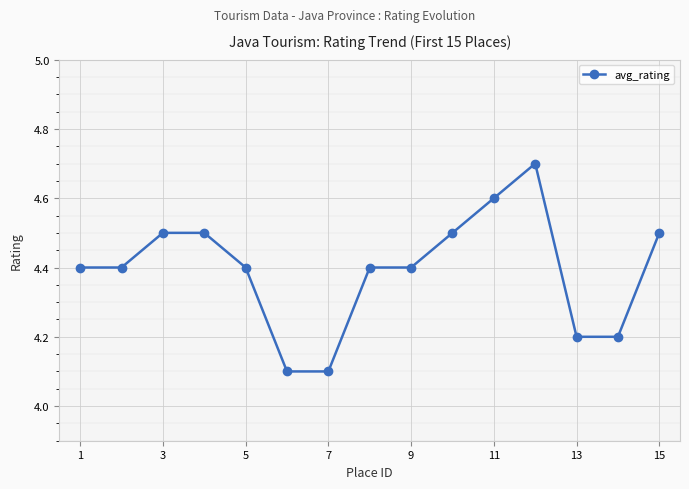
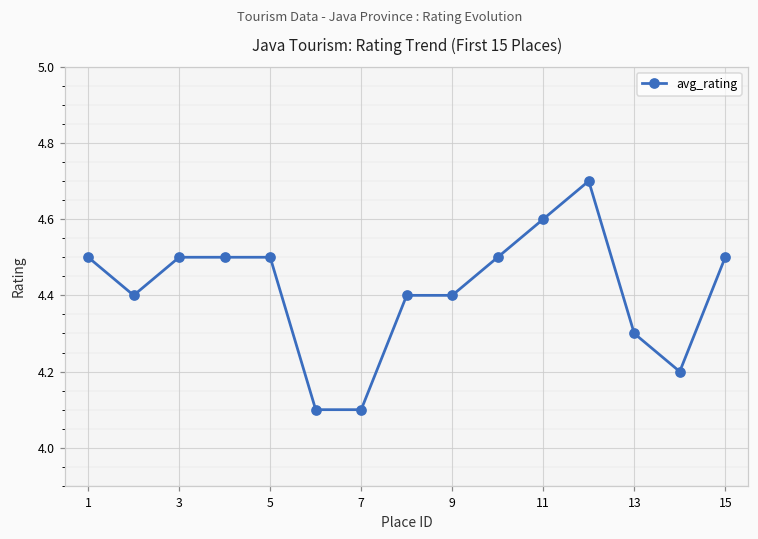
  {
-   "1": 4.4,
+   "1": 4.5,
    "3": 4.5,
-   "5": 4.4,
+   "5": 4.5,
    "7": 4.1,
    "9": 4.4,
    "11": 4.6,
-   "13": 4.2,
+   "13": 4.3,
    "15": 4.5
  }
